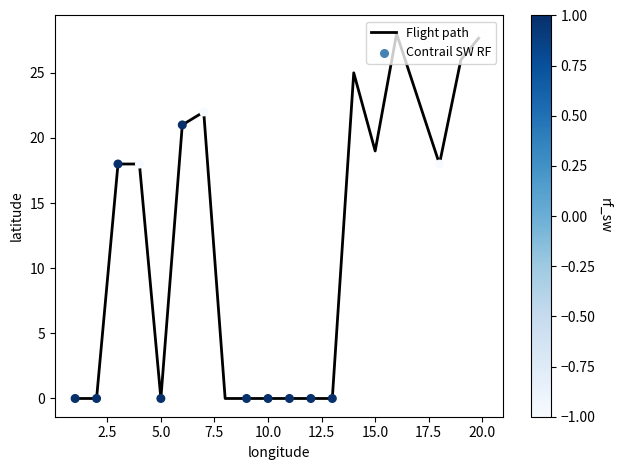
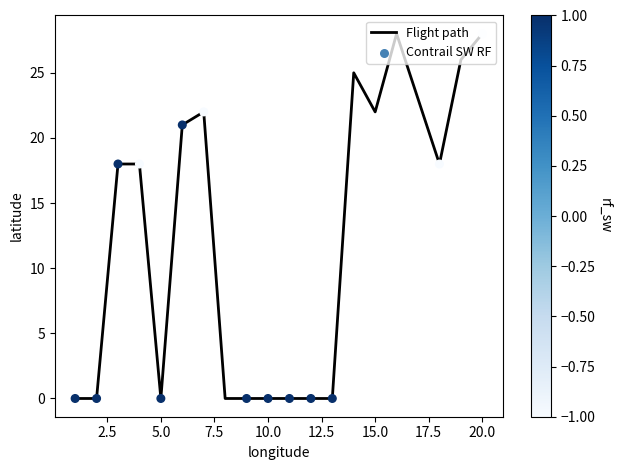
  {
    "Flight path": {
-     "15.0": 19
+     "15.0": 22
    }
  }
